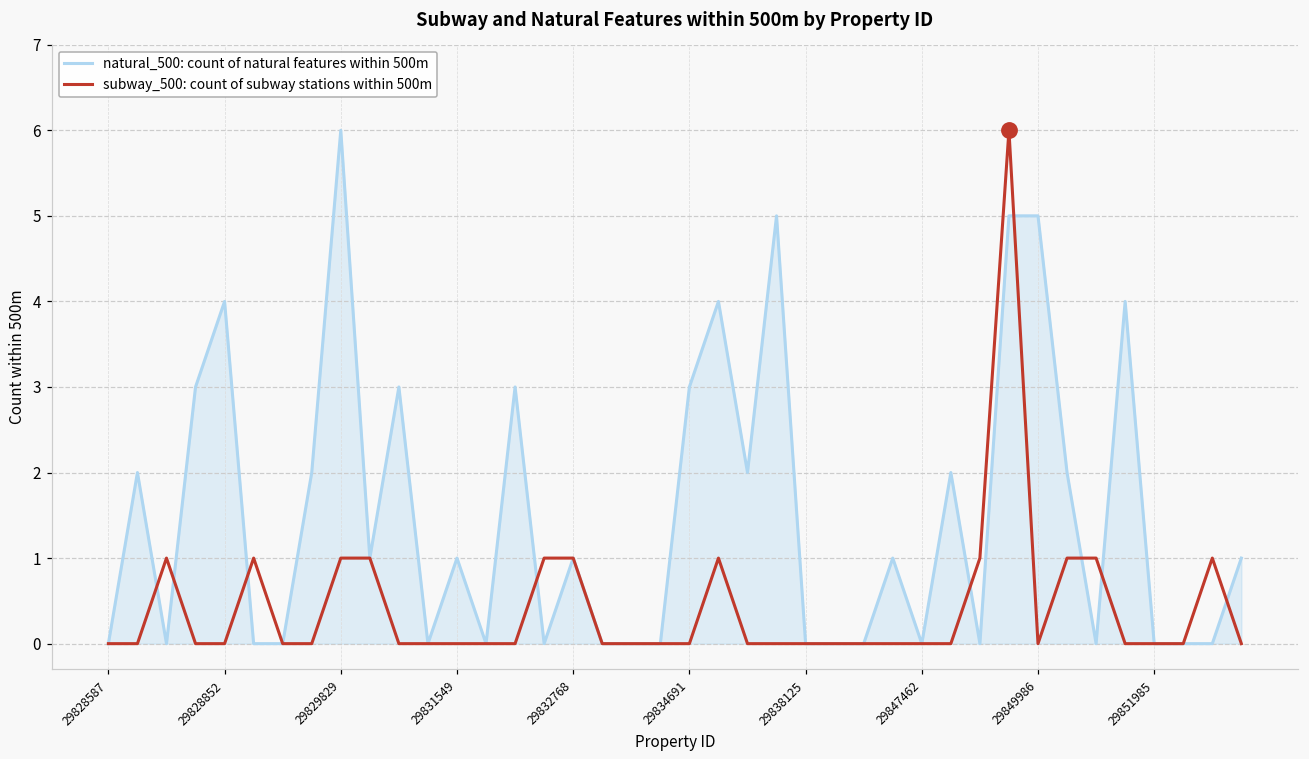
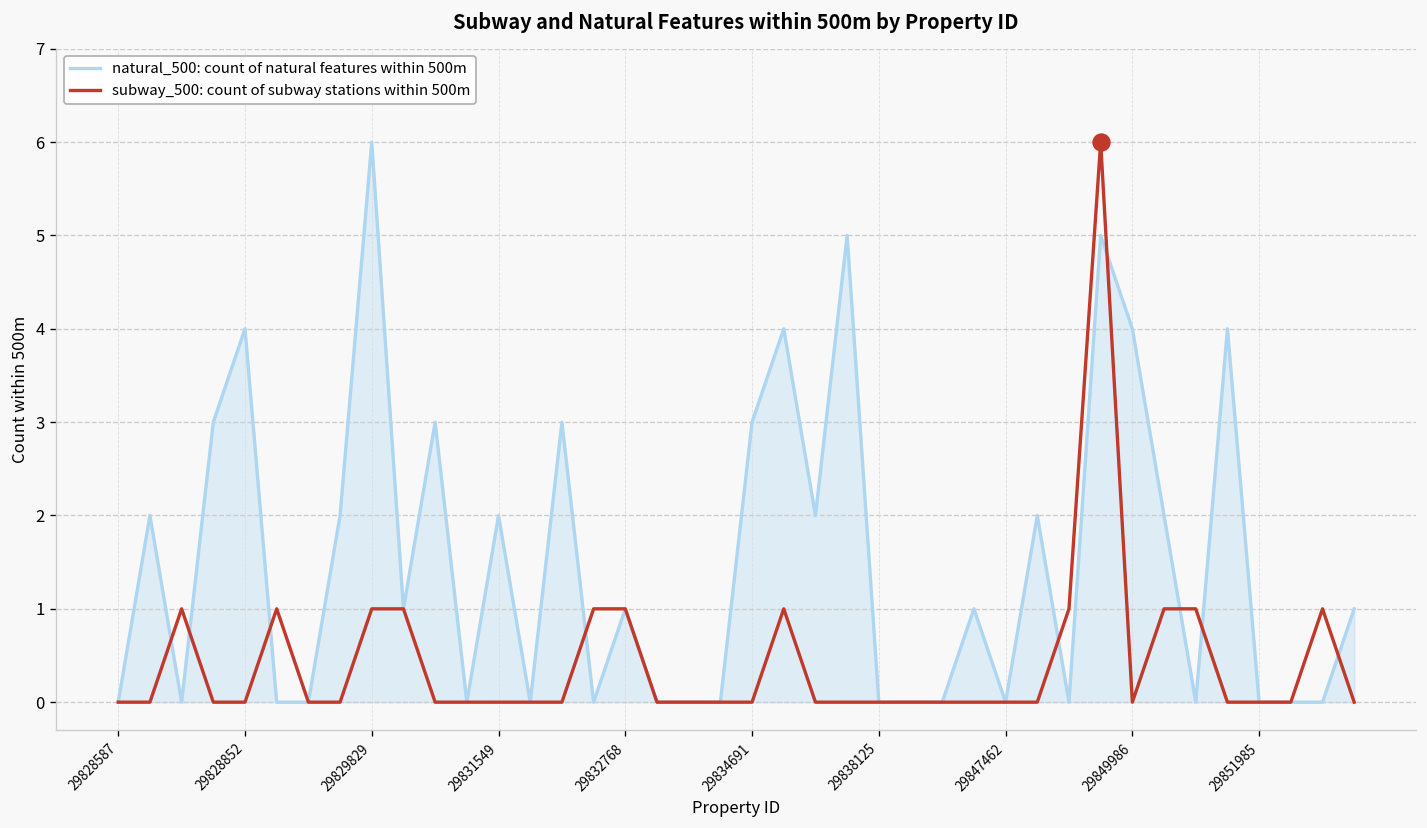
  {
    "natural_500: count of natural features within 500m": {
      "29828852": 4,
      "29829829": 6,
-     "29831549": 1,
+     "29831549": 2,
      "29834691": 3,
-     "29849986": 5
+     "29849986": 4
    }
  }
